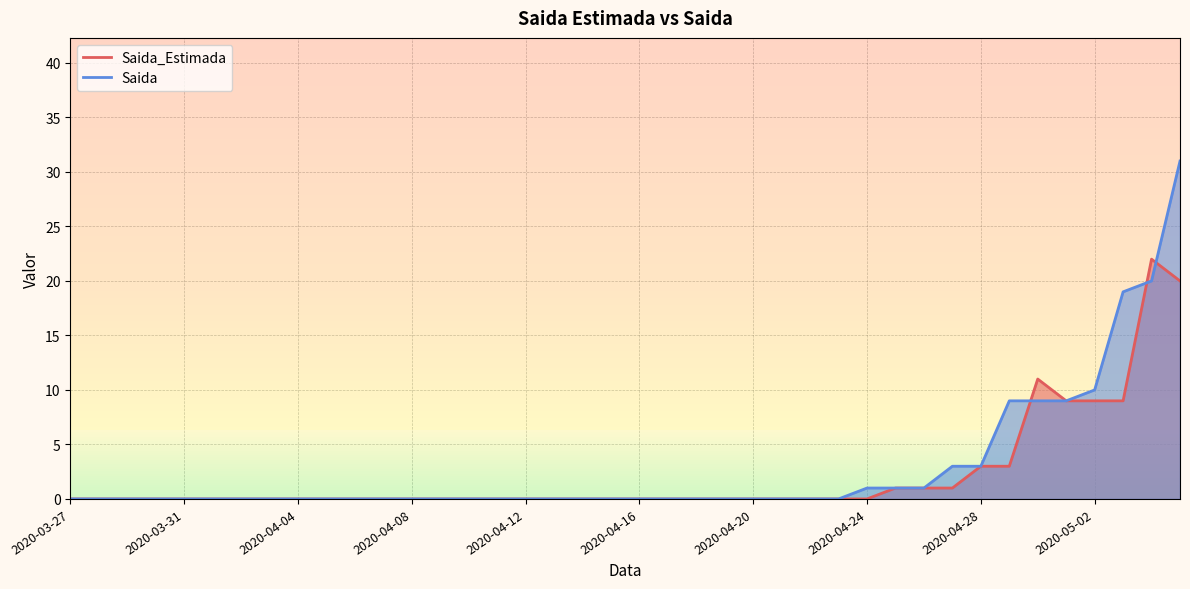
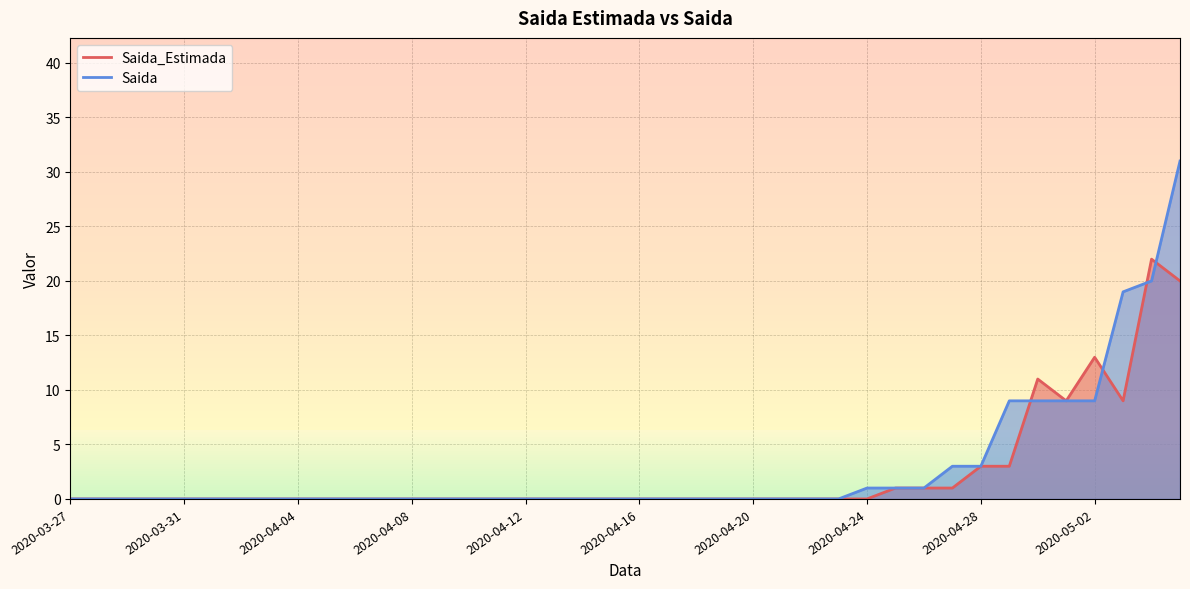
  {
    "Saida_Estimada": {
      "2020-04-24": 0,
-     "2020-05-02": 9
+     "2020-05-02": 13
    },
    "Saida": {
      "2020-04-24": 1,
-     "2020-05-02": 10
+     "2020-05-02": 9
    }
  }
